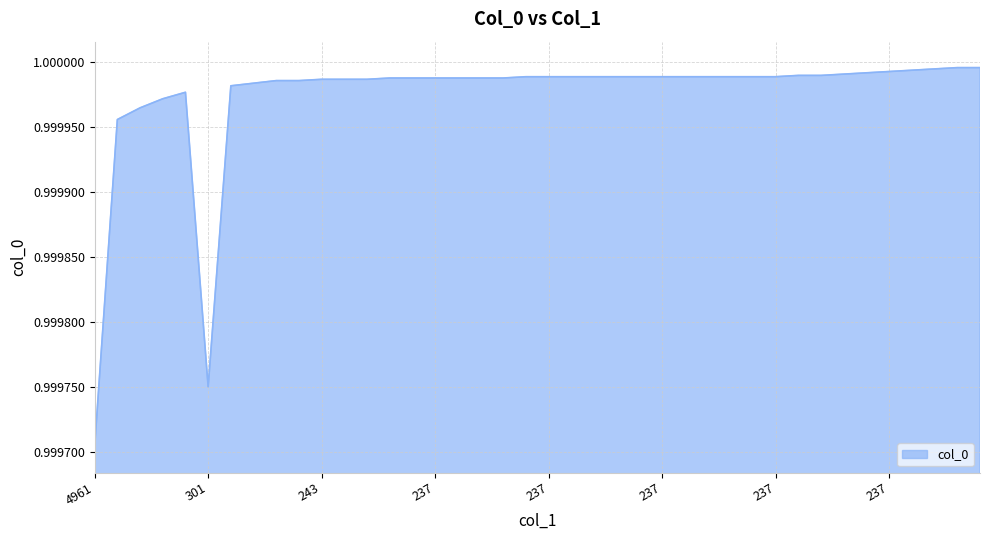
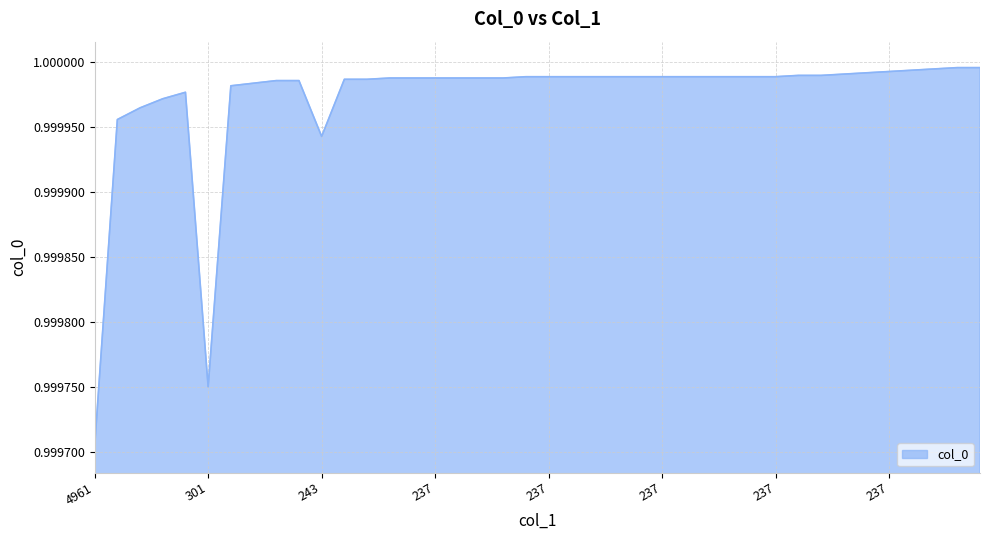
  {
    "4961": 0.999704,
    "301": 0.999750,
-   "243": 0.999987
+   "243": 0.999943
  }
